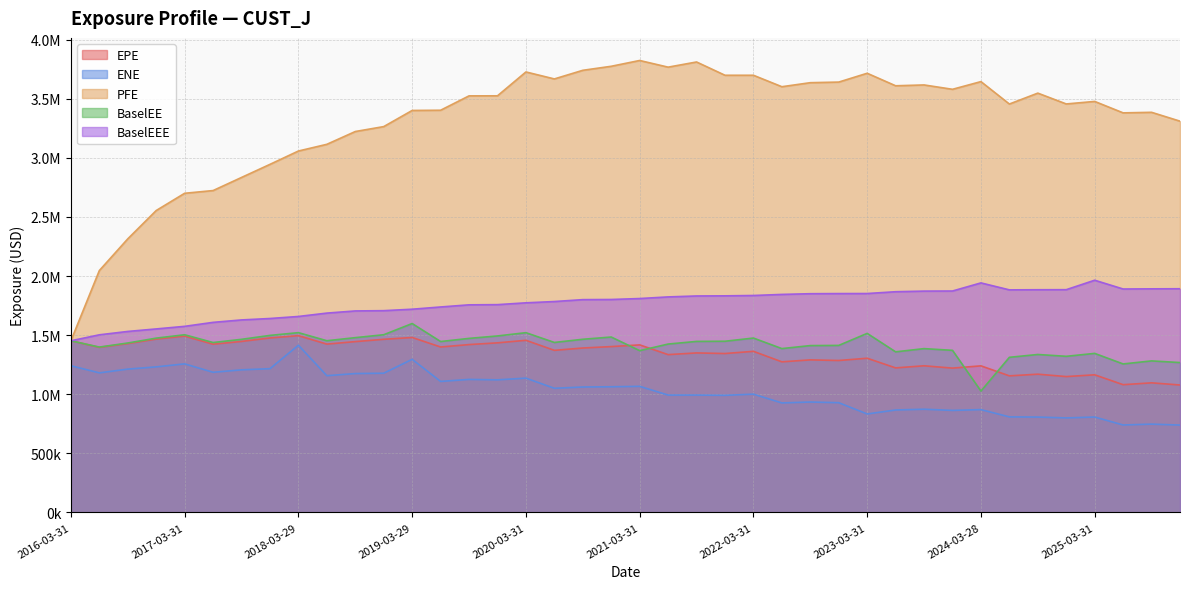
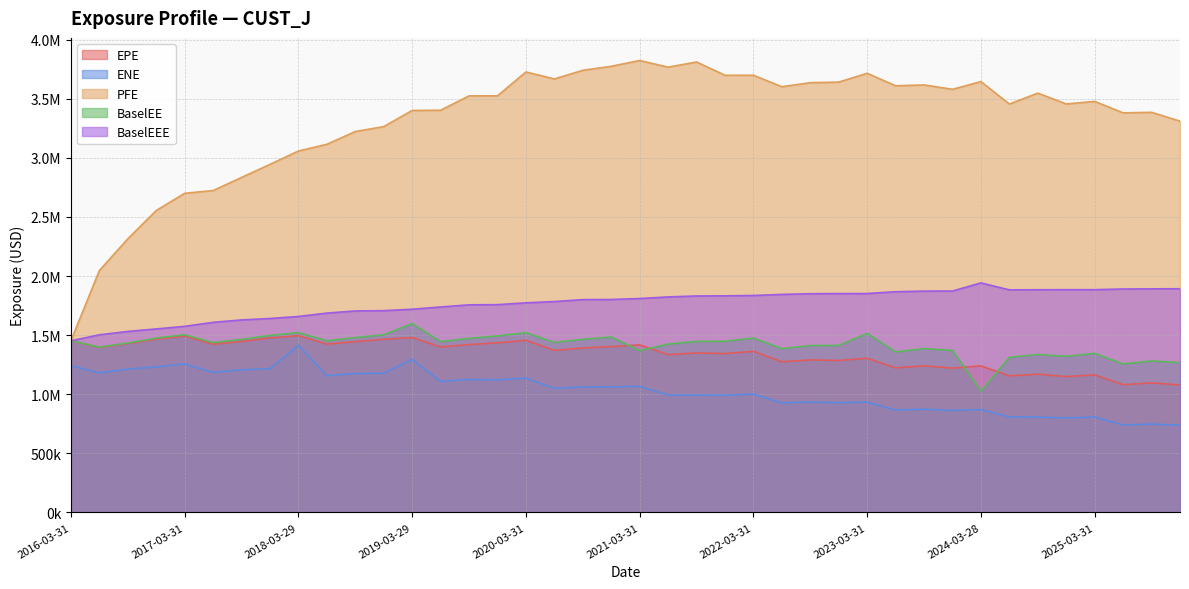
  {
    "ENE": {
      "2016-03-31": 1240000,
      "2017-03-31": 1260000,
      "2018-03-29": 1410000,
      "2019-03-29": 1300000,
      "2020-03-31": 1140000,
      "2021-03-31": 1070000,
      "2022-03-31": 1000000,
-     "2023-03-31": 830000,
+     "2023-03-31": 930000,
      "2024-03-28": 870000,
      "2025-03-31": 810000
    },
    "BaselEE": {
      "2018-03-29": 1520000,
      "2019-03-29": 1600000,
      "2020-03-31": 1520000,
      "2021-03-31": 1370000,
      "2022-03-31": 1480000,
      "2023-03-31": 1510000,
      "2024-03-28": 1030000,
      "2025-03-31": 1350000
    },
    "BaselEEE": {
      "2017-03-31": 1570000,
      "2018-03-29": 1660000,
      "2019-03-29": 1720000,
      "2020-03-31": 1770000,
      "2021-03-31": 1810000,
      "2022-03-31": 1840000,
      "2023-03-31": 1850000,
      "2024-03-28": 1940000,
-     "2025-03-31": 1960000
+     "2025-03-31": 1880000
    }
  }
